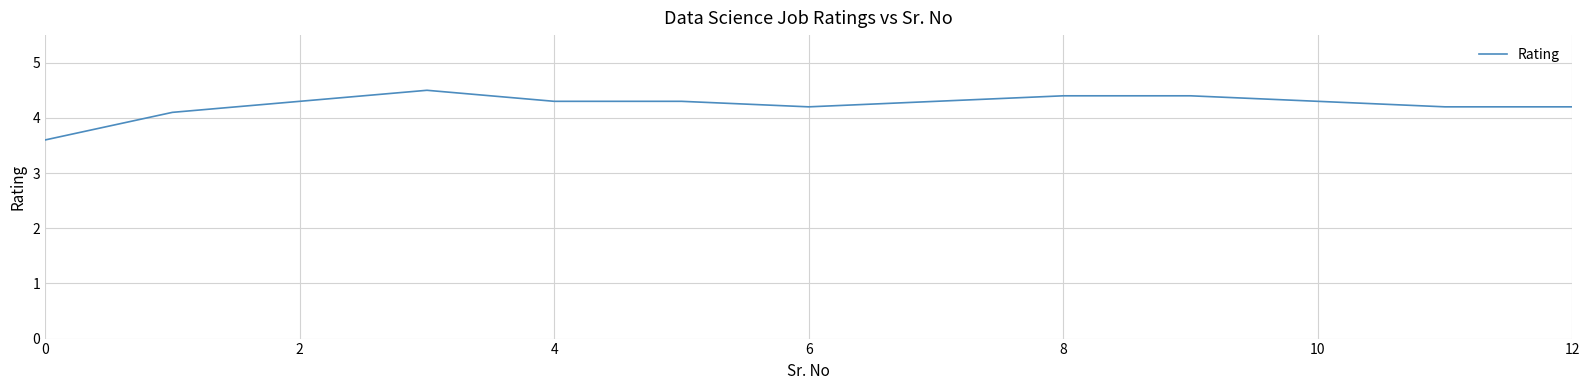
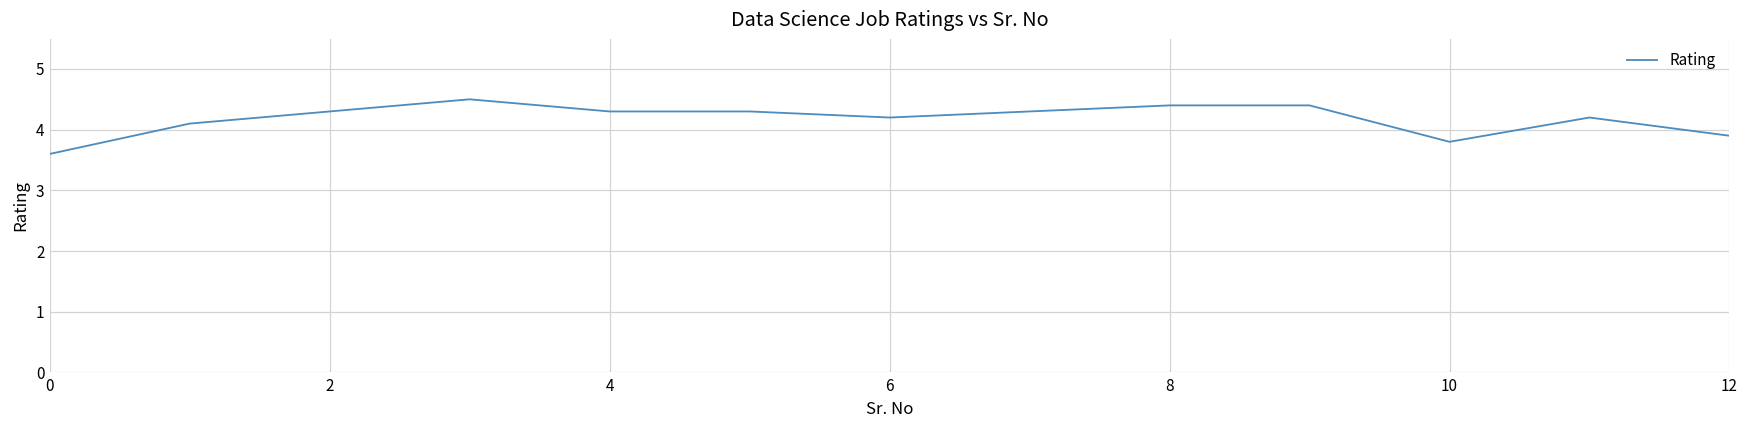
  {
    "0": 3.6,
    "2": 4.3,
    "4": 4.3,
    "6": 4.2,
    "8": 4.4,
-   "10": 4.3,
-   "12": 4.2
+   "10": 3.8,
+   "12": 3.9
  }
